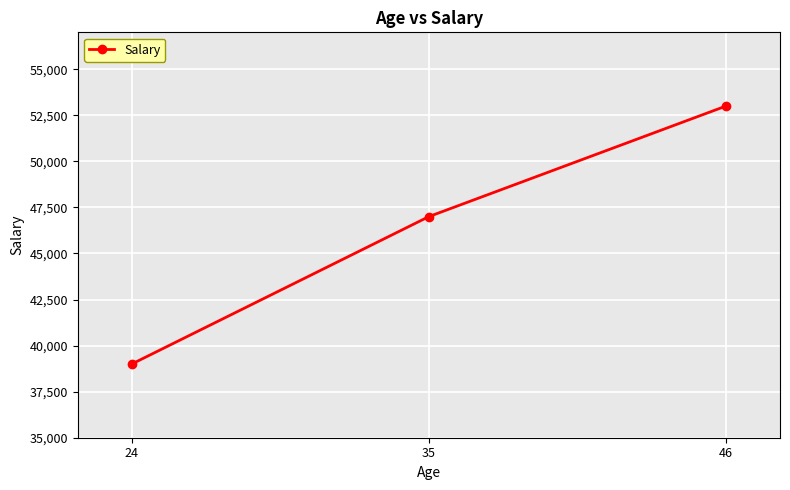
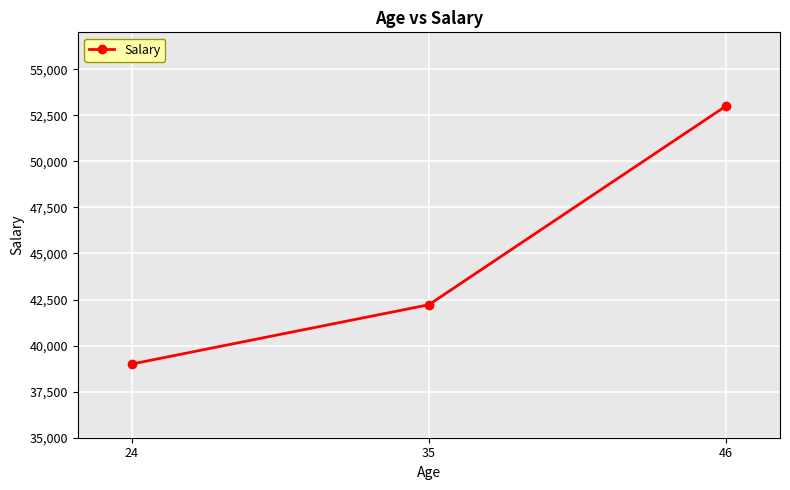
  {
    "24": "39,000",
-   "35": "47,000",
+   "35": "42,200",
    "46": "53,000"
  }
